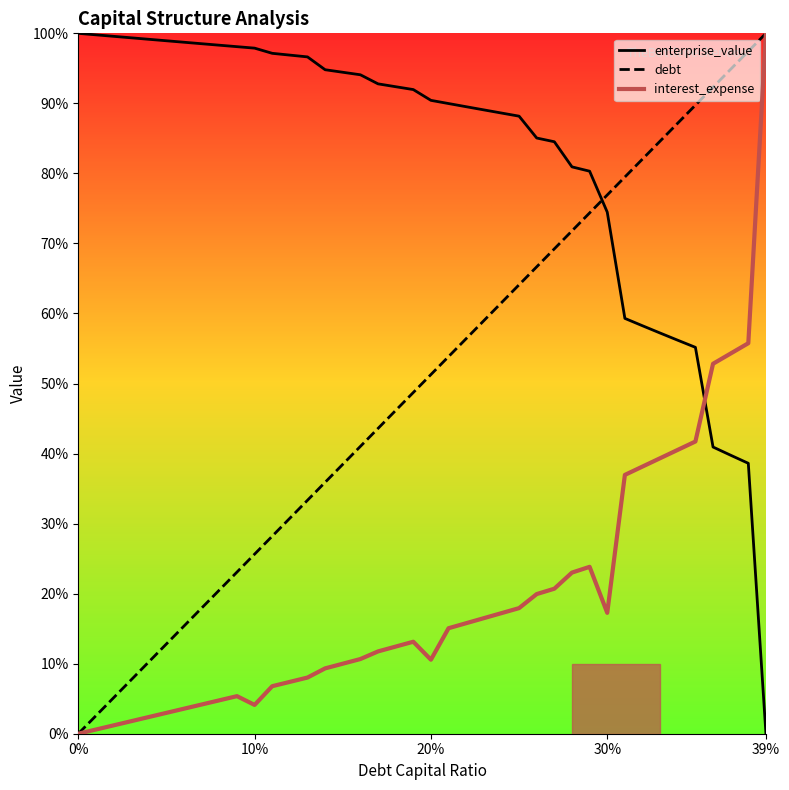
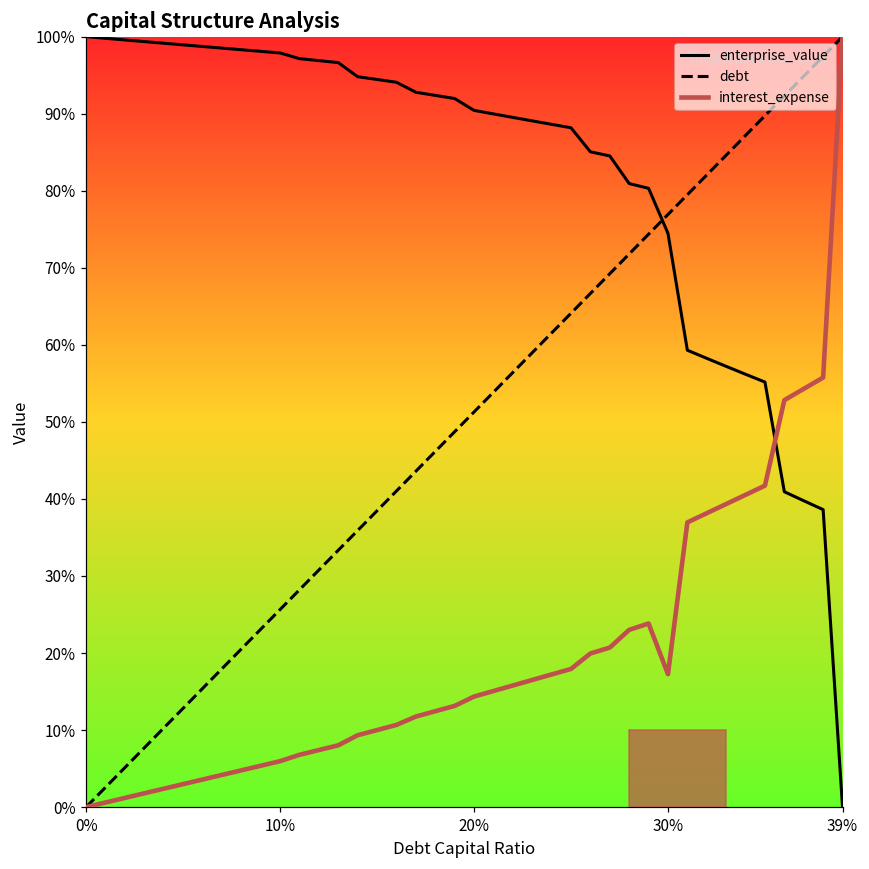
  {
    "interest_expense": {
-     "10%": "4%",
-     "20%": "11%",
+     "10%": "6%",
+     "20%": "14%",
      "30%": "17%"
    }
  }
